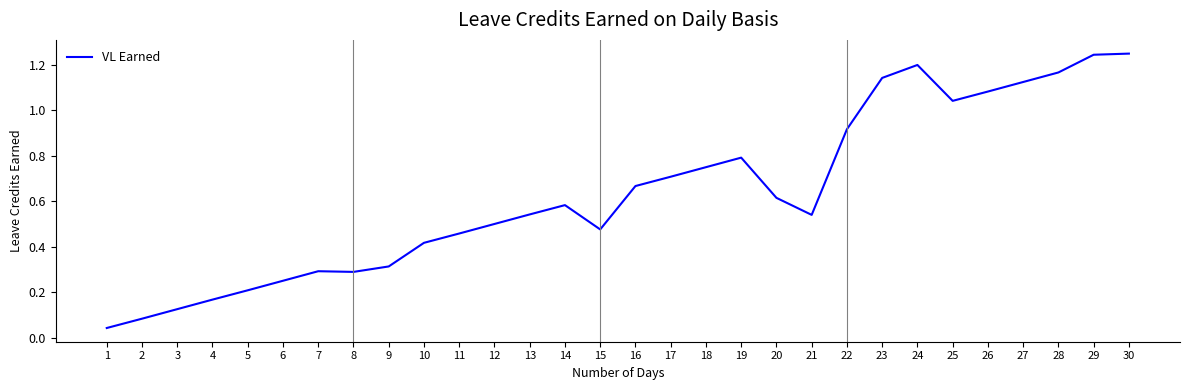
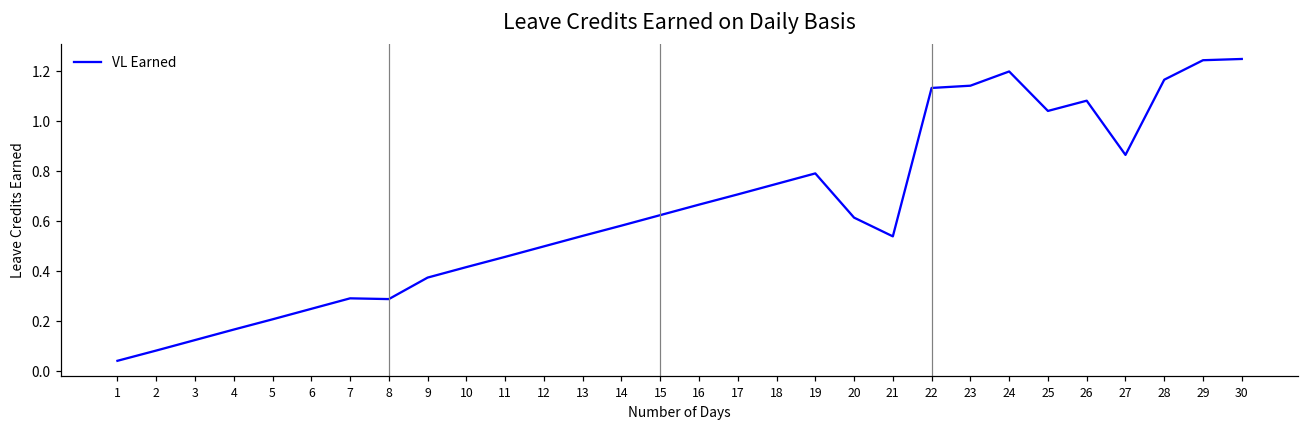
  {
    "1": 0.04,
    "2": 0.08,
    "3": 0.13,
    "4": 0.17,
    "5": 0.21,
    "6": 0.25,
    "7": 0.29,
    "8": 0.29,
-   "9": 0.31,
+   "9": 0.38,
    "10": 0.42,
    "11": 0.46,
    "12": 0.50,
    "13": 0.54,
    "14": 0.58,
-   "15": 0.48,
+   "15": 0.63,
    "16": 0.67,
    "17": 0.71,
    "18": 0.75,
    "19": 0.79,
    "20": 0.62,
    "21": 0.54,
-   "22": 0.92,
+   "22": 1.13,
    "23": 1.14,
    "24": 1.20,
    "25": 1.04,
    "26": 1.08,
-   "27": 1.13,
+   "27": 0.87,
    "28": 1.17,
    "29": 1.25,
    "30": 1.25
  }
